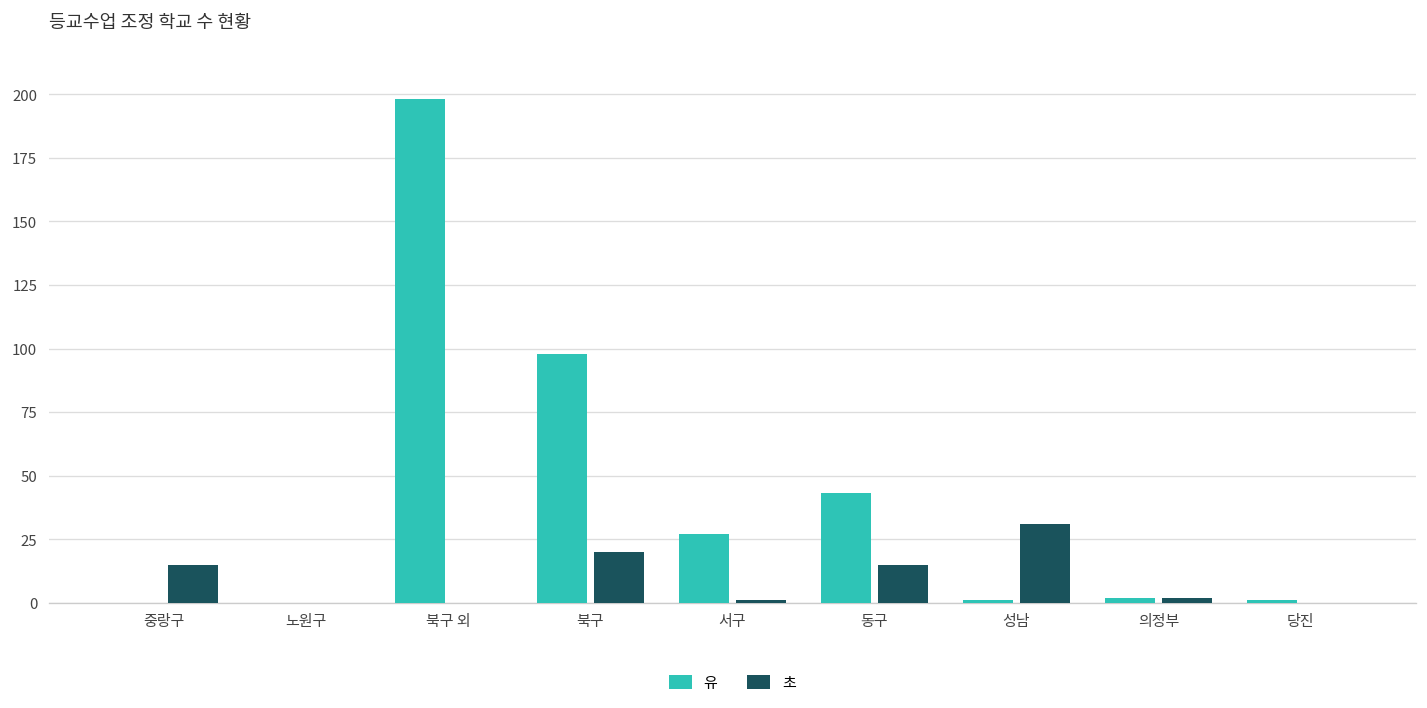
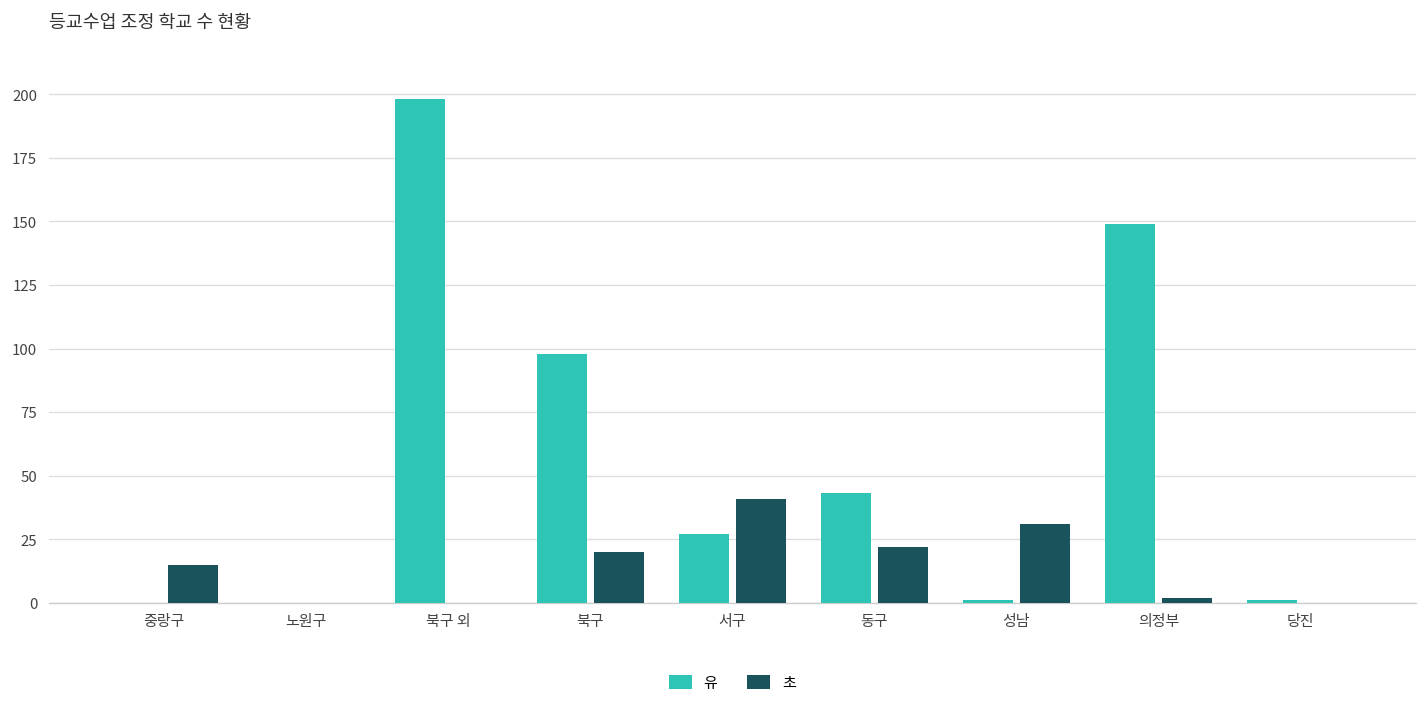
  {
    "유": {
      "중랑구": 0,
      "노원구": 0,
      "북구 외": 198,
      "북구": 98,
      "서구": 27,
      "동구": 43,
-     "의정부": 2
+     "의정부": 149
    },
    "초": {
      "중랑구": 15,
      "노원구": 0,
      "북구 외": 0,
      "북구": 20,
-     "서구": 1,
-     "동구": 15,
+     "서구": 41,
+     "동구": 22,
      "성남": 31,
      "의정부": 2,
      "당진": 0
    }
  }
